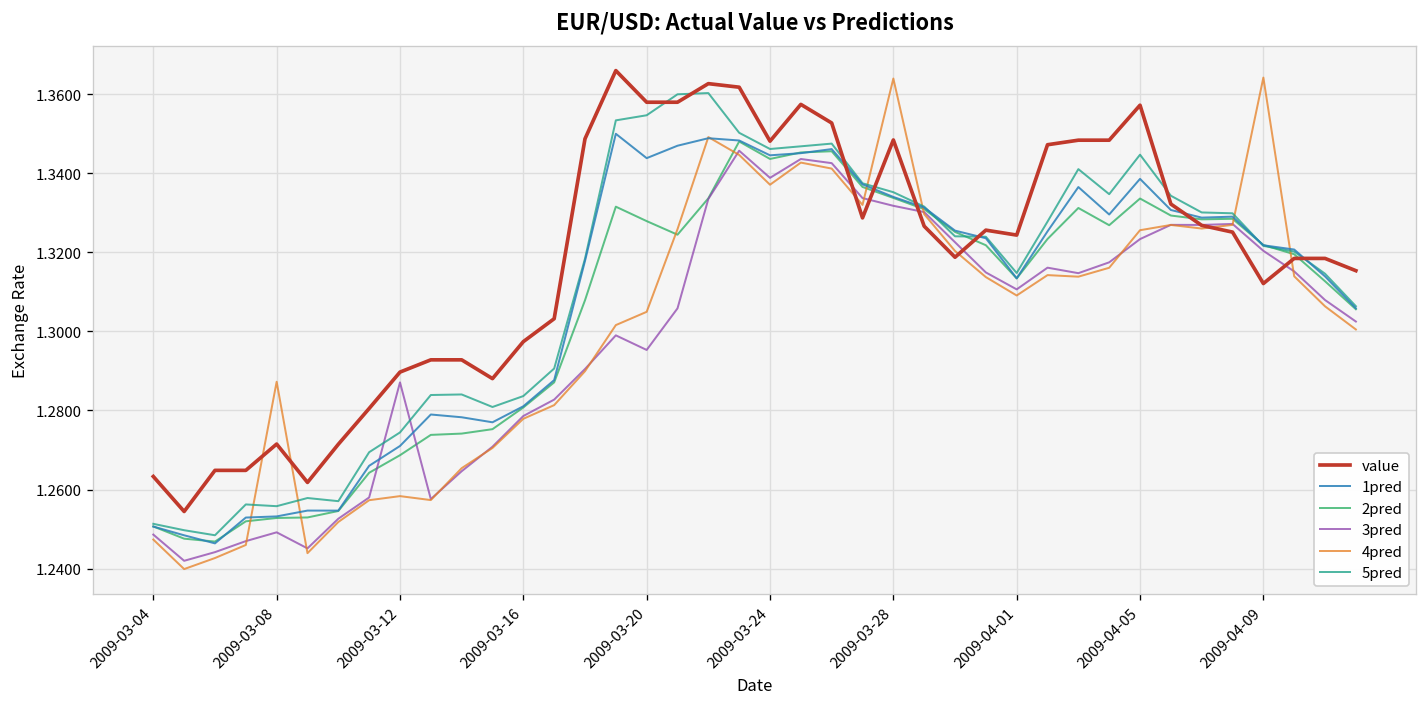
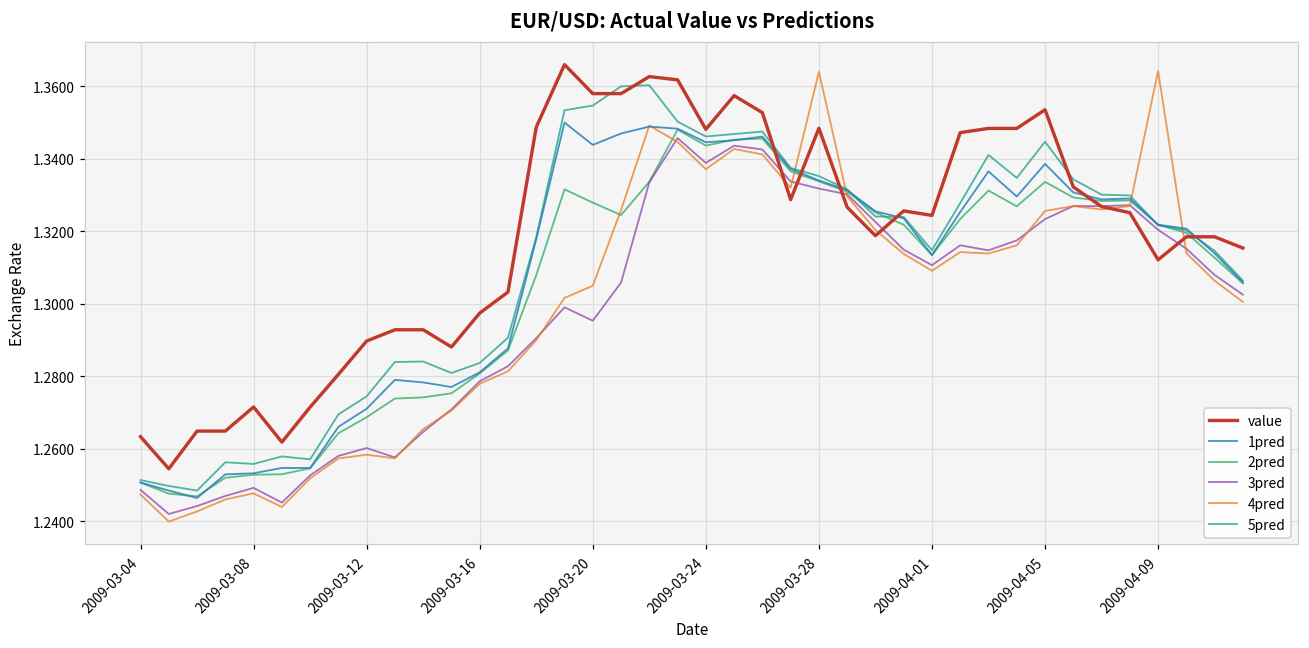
  {
    "value": {
      "2009-03-04": 1.263,
      "2009-03-08": 1.272,
      "2009-03-12": 1.290,
      "2009-03-16": 1.297,
      "2009-03-20": 1.358,
      "2009-03-24": 1.348,
      "2009-03-28": 1.348,
      "2009-04-01": 1.324,
-     "2009-04-05": 1.357,
+     "2009-04-05": 1.354,
      "2009-04-09": 1.312
    },
    "1pred": {
      "2009-03-12": 1.271,
      "2009-03-20": 1.344,
      "2009-03-24": 1.345,
      "2009-04-05": 1.339
    },
    "3pred": {
      "2009-03-04": 1.249,
      "2009-03-08": 1.249,
-     "2009-03-12": 1.287,
+     "2009-03-12": 1.260,
      "2009-03-20": 1.295,
      "2009-03-24": 1.339,
      "2009-03-28": 1.332,
      "2009-04-01": 1.311,
      "2009-04-05": 1.323,
      "2009-04-09": 1.320
    },
    "4pred": {
      "2009-03-04": 1.247,
-     "2009-03-08": 1.287,
+     "2009-03-08": 1.248,
      "2009-03-12": 1.258,
      "2009-03-20": 1.305,
      "2009-03-24": 1.337,
      "2009-03-28": 1.364,
      "2009-04-01": 1.309,
      "2009-04-05": 1.326,
      "2009-04-09": 1.364
    }
  }
